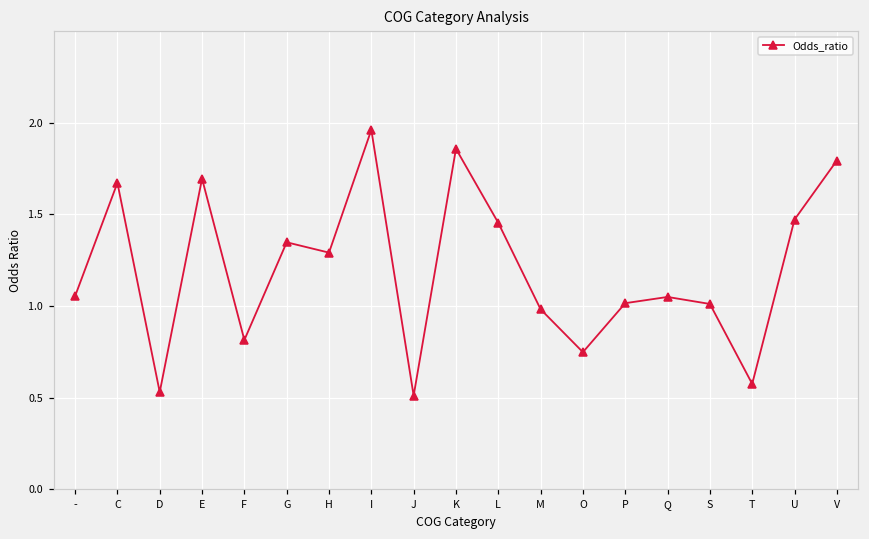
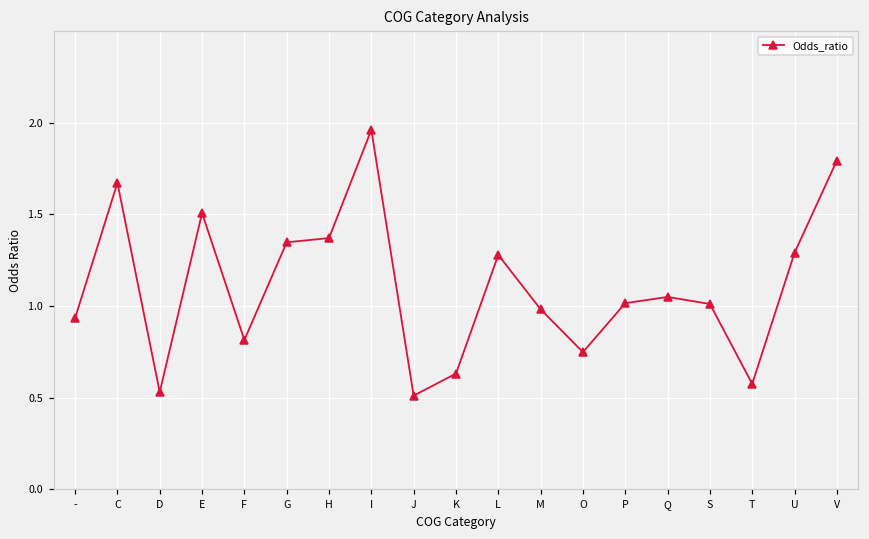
  {
-   "-": 1.05,
+   "-": 0.93,
    "C": 1.67,
    "D": 0.53,
-   "E": 1.69,
+   "E": 1.51,
    "F": 0.81,
    "G": 1.35,
-   "H": 1.29,
+   "H": 1.37,
    "I": 1.96,
    "J": 0.51,
-   "K": 1.86,
-   "L": 1.45,
+   "K": 0.63,
+   "L": 1.28,
    "M": 0.98,
    "O": 0.75,
    "P": 1.02,
    "Q": 1.05,
    "S": 1.01,
    "T": 0.57,
-   "U": 1.47,
+   "U": 1.29,
    "V": 1.79
  }
